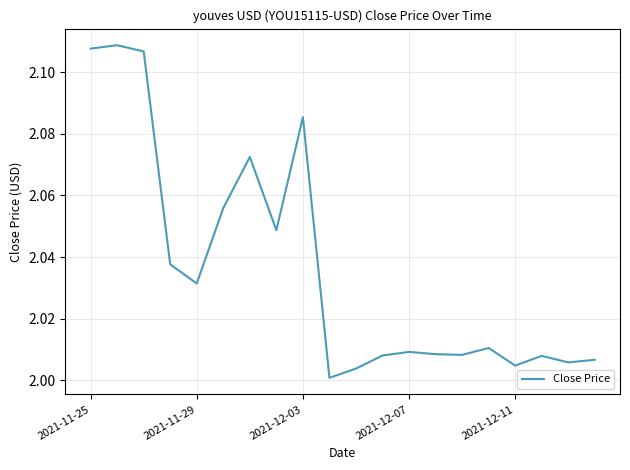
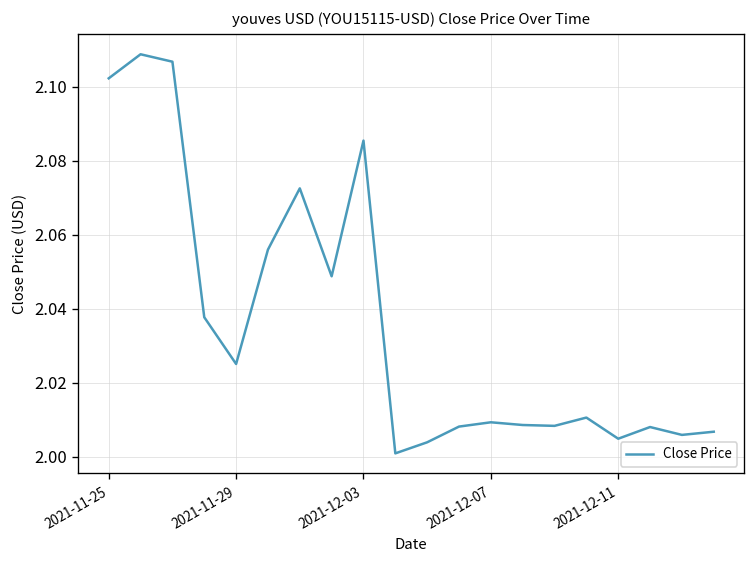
  {
-   "2021-11-25": 2.108,
-   "2021-11-29": 2.031,
+   "2021-11-25": 2.102,
+   "2021-11-29": 2.025,
    "2021-12-03": 2.085,
    "2021-12-07": 2.009,
    "2021-12-11": 2.005
  }
